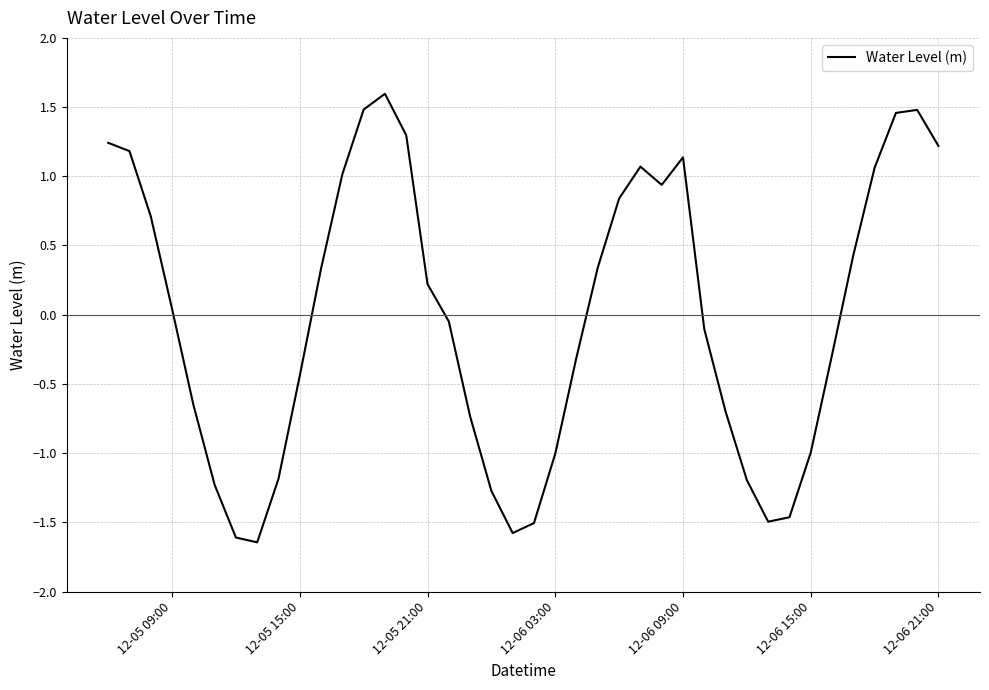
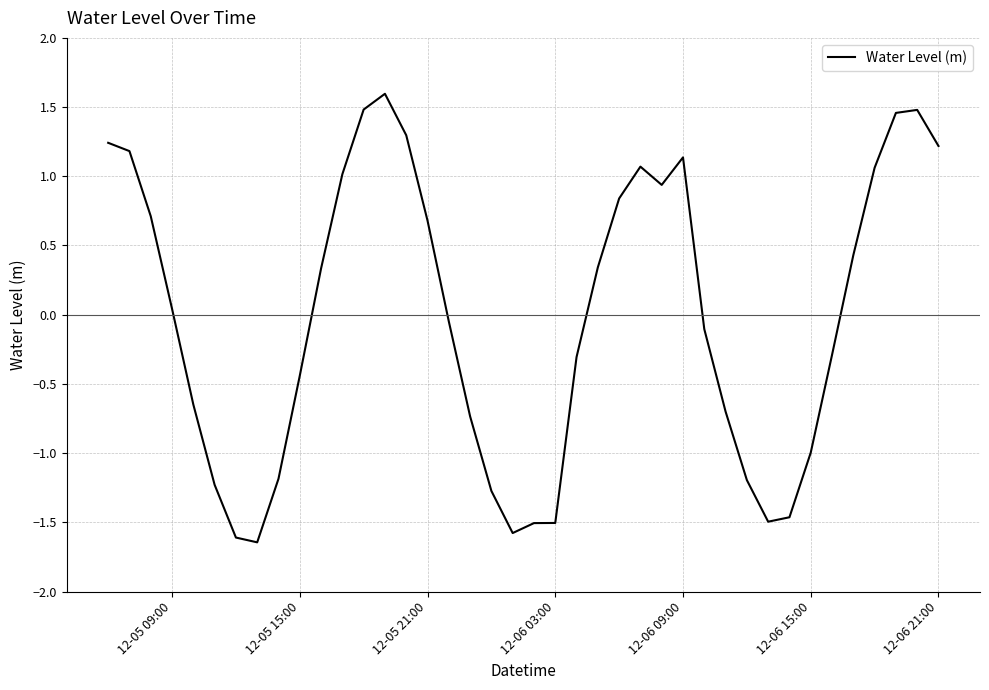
  {
    "12-05 09:00": 0.04,
    "12-05 15:00": -0.44,
-   "12-05 21:00": 0.22,
-   "12-06 03:00": -1.00,
+   "12-05 21:00": 0.68,
+   "12-06 03:00": -1.50,
    "12-06 09:00": 1.14,
    "12-06 15:00": -1.00,
    "12-06 21:00": 1.22
  }
